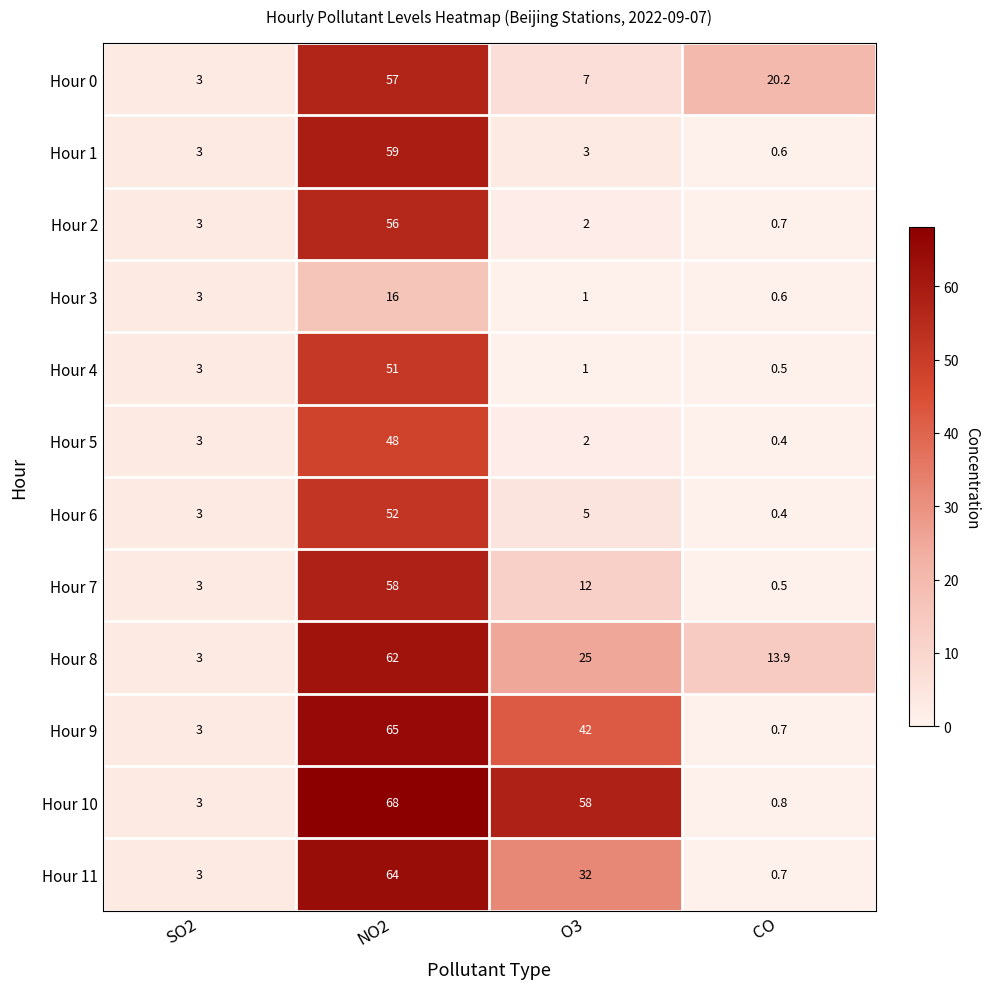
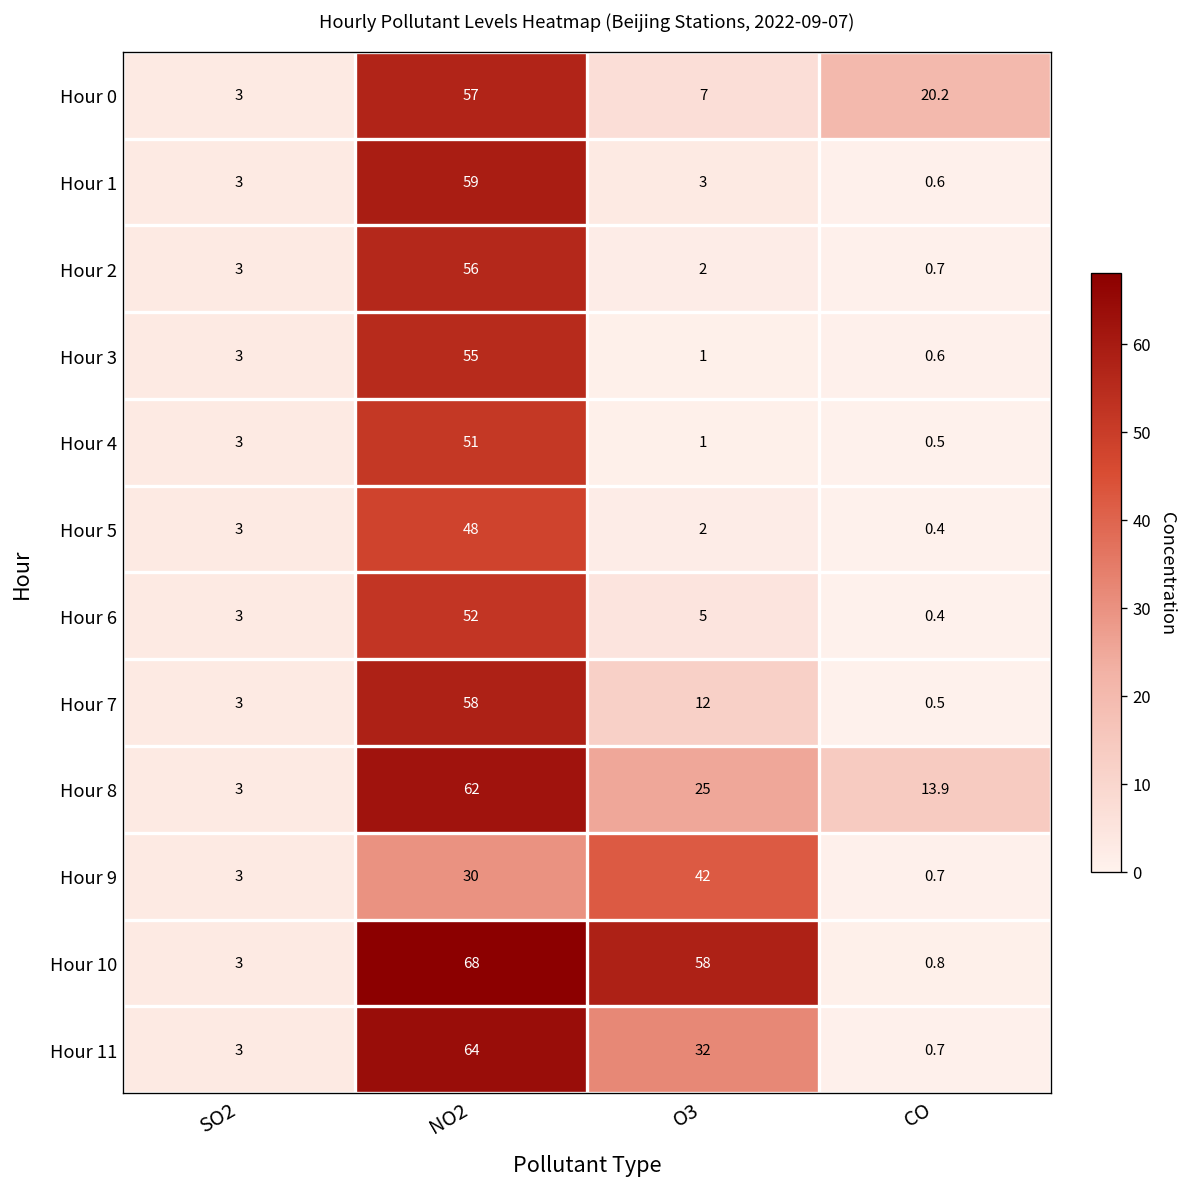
  {
    "Hour 0": {
      "SO2": 3,
      "NO2": 57,
      "O3": 7,
      "CO": 20.2
    },
    "Hour 1": {
      "SO2": 3,
      "NO2": 59,
      "O3": 3,
      "CO": 0.6
    },
    "Hour 2": {
      "SO2": 3,
      "NO2": 56,
      "O3": 2,
      "CO": 0.7
    },
    "Hour 3": {
      "SO2": 3,
-     "NO2": 16,
+     "NO2": 55,
      "O3": 1,
      "CO": 0.6
    },
    "Hour 4": {
      "SO2": 3,
      "NO2": 51,
      "O3": 1,
      "CO": 0.5
    },
    "Hour 5": {
      "SO2": 3,
      "NO2": 48,
      "O3": 2,
      "CO": 0.4
    },
    "Hour 6": {
      "SO2": 3,
      "NO2": 52,
      "O3": 5,
      "CO": 0.4
    },
    "Hour 7": {
      "SO2": 3,
      "NO2": 58,
      "O3": 12,
      "CO": 0.5
    },
    "Hour 8": {
      "SO2": 3,
      "NO2": 62,
      "O3": 25,
      "CO": 13.9
    },
    "Hour 9": {
      "SO2": 3,
-     "NO2": 65,
+     "NO2": 30,
      "O3": 42,
      "CO": 0.7
    },
    "Hour 10": {
      "SO2": 3,
      "NO2": 68,
      "O3": 58,
      "CO": 0.8
    },
    "Hour 11": {
      "SO2": 3,
      "NO2": 64,
      "O3": 32,
      "CO": 0.7
    }
  }
